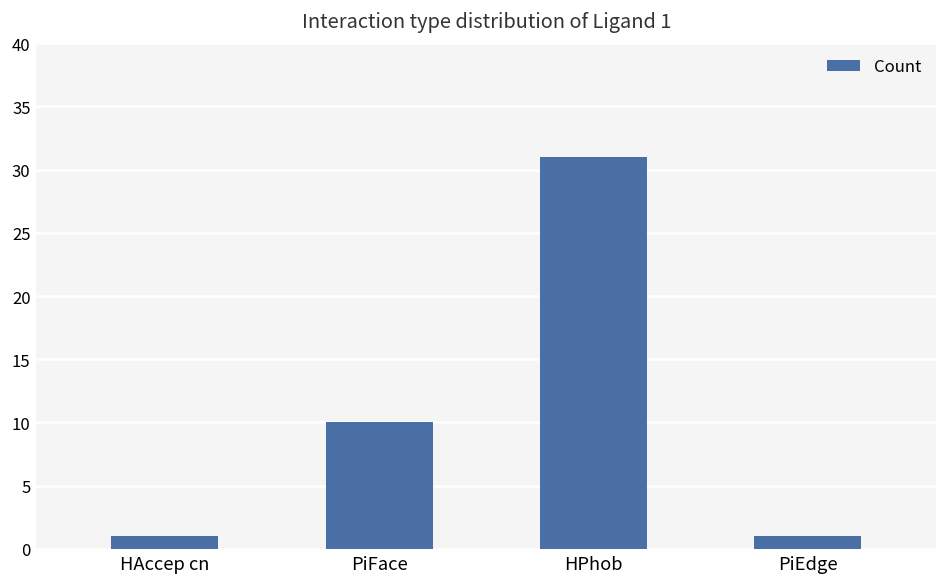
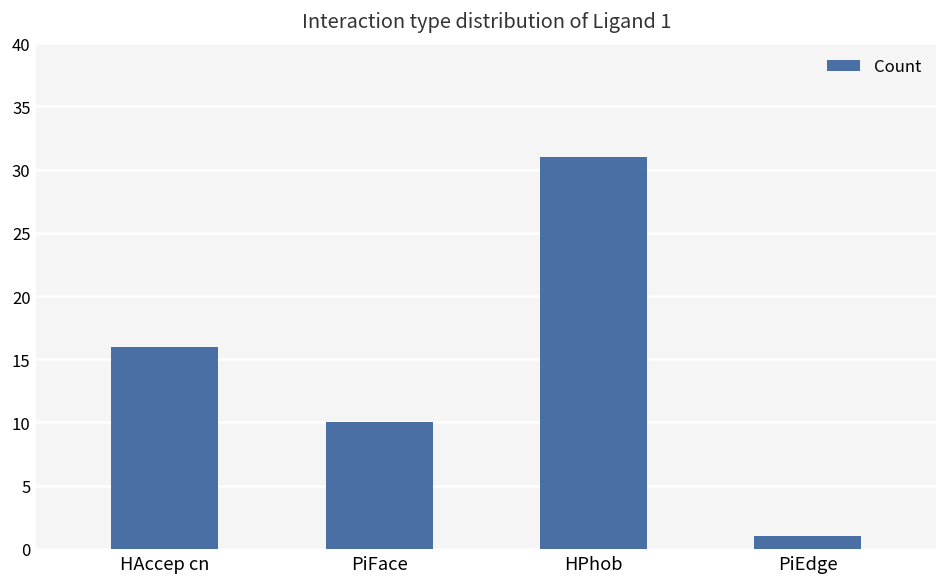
  {
-   "HAccep cn": 1,
+   "HAccep cn": 16,
    "PiFace": 10,
    "HPhob": 31,
    "PiEdge": 1
  }
